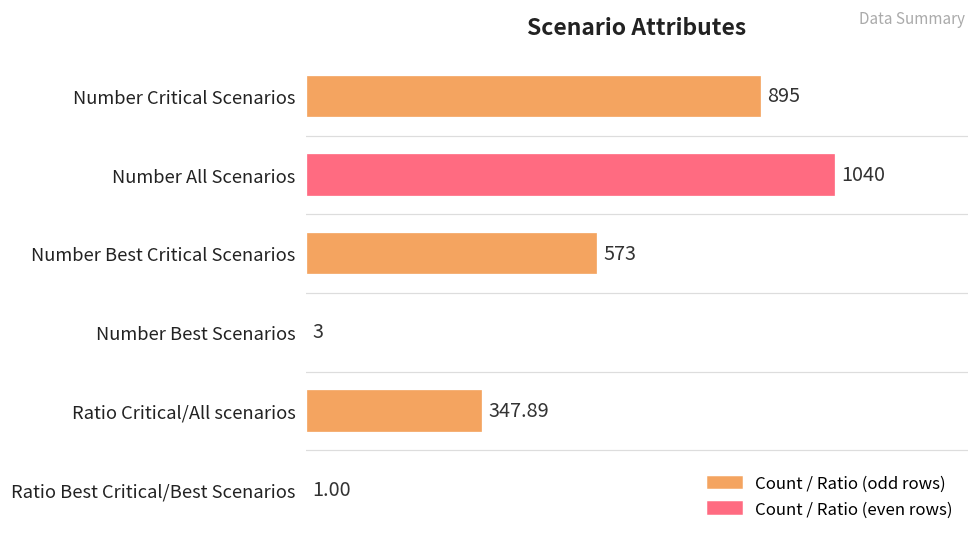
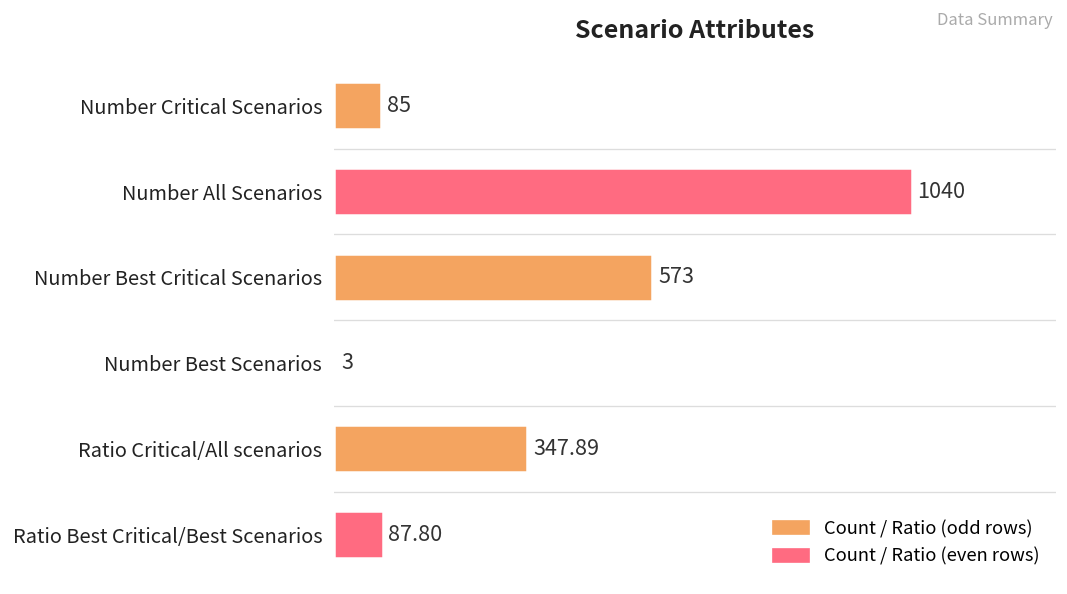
  {
-   "Number Critical Scenarios": 895,
+   "Number Critical Scenarios": 85,
    "Number All Scenarios": 1040,
    "Number Best Critical Scenarios": 573,
    "Number Best Scenarios": 3,
    "Ratio Critical/All scenarios": 347.89,
-   "Ratio Best Critical/Best Scenarios": 1.00
+   "Ratio Best Critical/Best Scenarios": 87.80
  }
